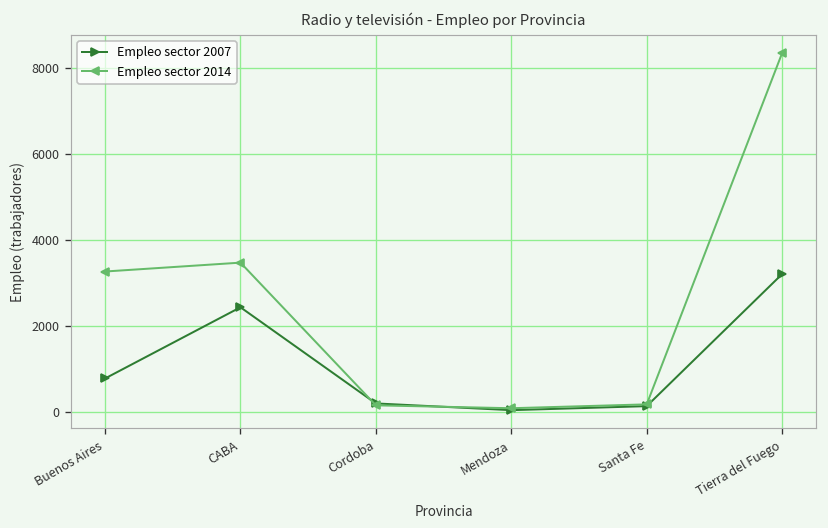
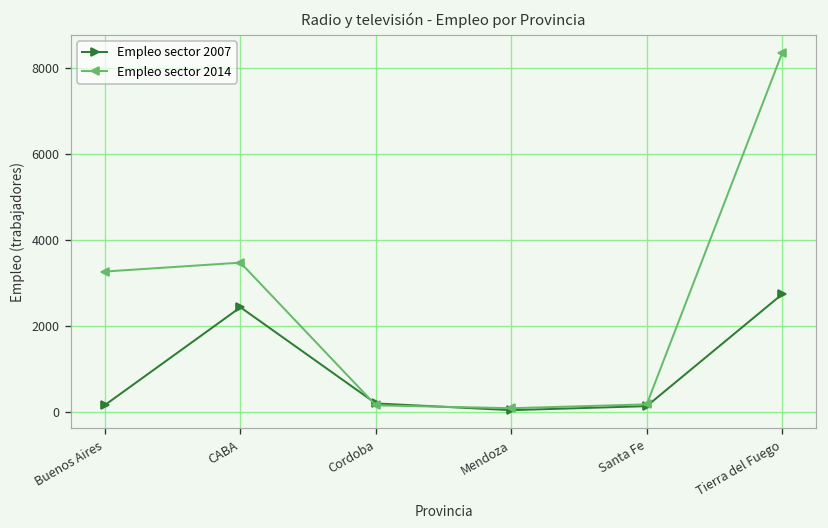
  {
    "Empleo sector 2007": {
-     "Buenos Aires": 800,
+     "Buenos Aires": 200,
      "CABA": 2400,
-     "Tierra del Fuego": 3200
+     "Tierra del Fuego": 2700
    },
    "Empleo sector 2014": {
      "Buenos Aires": 3300,
      "CABA": 3500,
      "Tierra del Fuego": 8300
    }
  }
